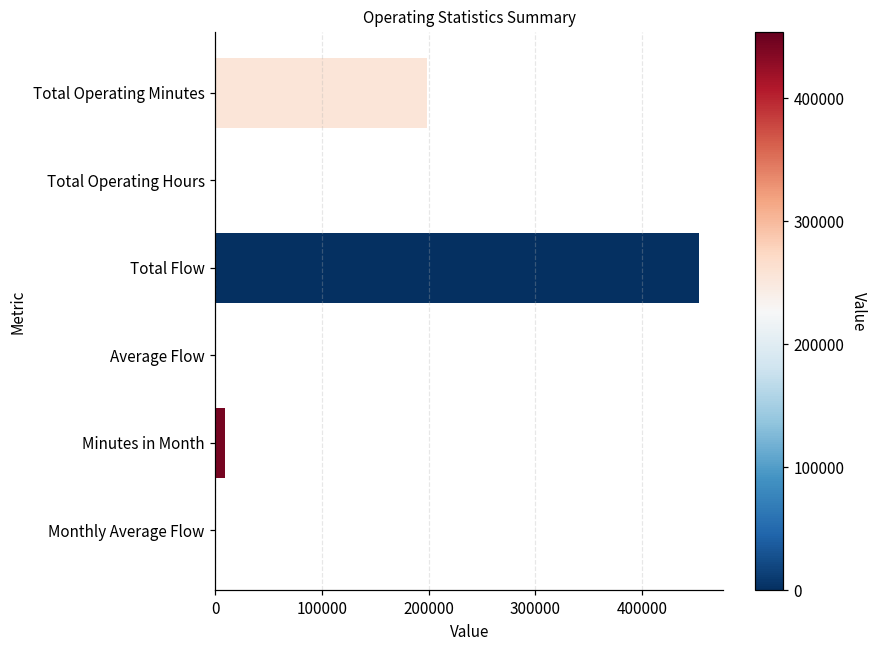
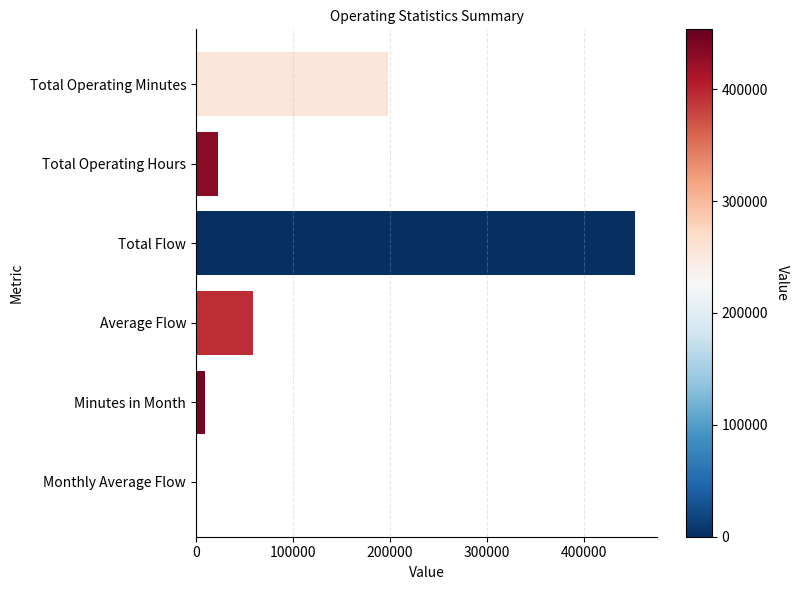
  {
    "Total Operating Minutes": 200000,
-   "Total Operating Hours": 0,
+   "Total Operating Hours": 20000,
    "Total Flow": 450000,
-   "Average Flow": 0,
+   "Average Flow": 60000,
    "Minutes in Month": 10000
  }
